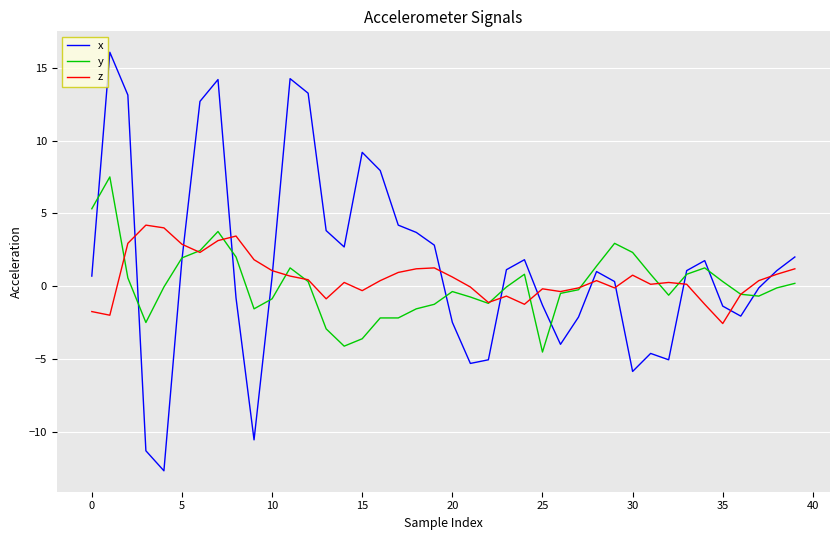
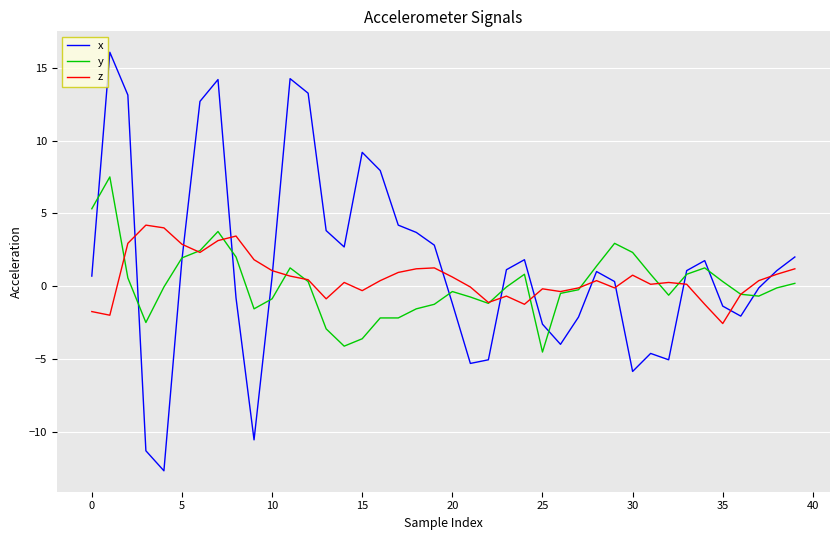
  {
    "x": {
      "0": 0.7,
      "10": 0.6,
      "15": 9.2,
-     "20": -2.5,
-     "25": -1.3,
+     "20": -1.2,
+     "25": -2.6,
      "30": -5.9,
      "35": -1.4
    },
    "y": {
      "0": 5.3,
      "10": -0.9,
      "15": -3.6,
      "20": -0.4,
      "25": -4.5,
      "30": 2.3,
      "35": 0.3
    },
    "z": {
      "0": -1.8,
      "5": 2.9,
      "10": 1.1,
      "15": -0.3,
      "20": 0.6,
      "25": -0.2,
      "30": 0.8,
      "35": -2.6
    }
  }
